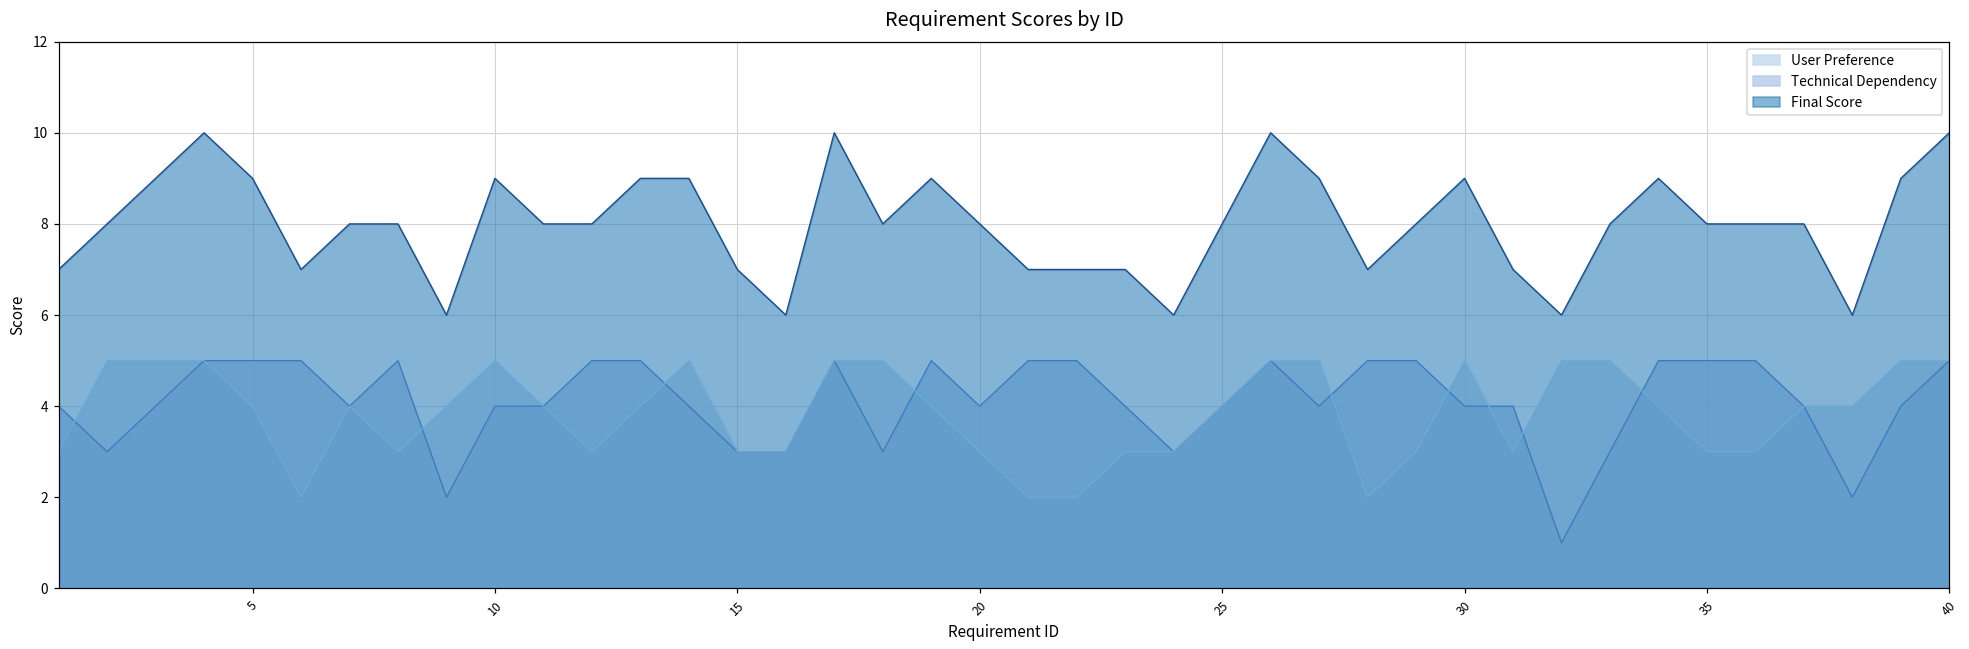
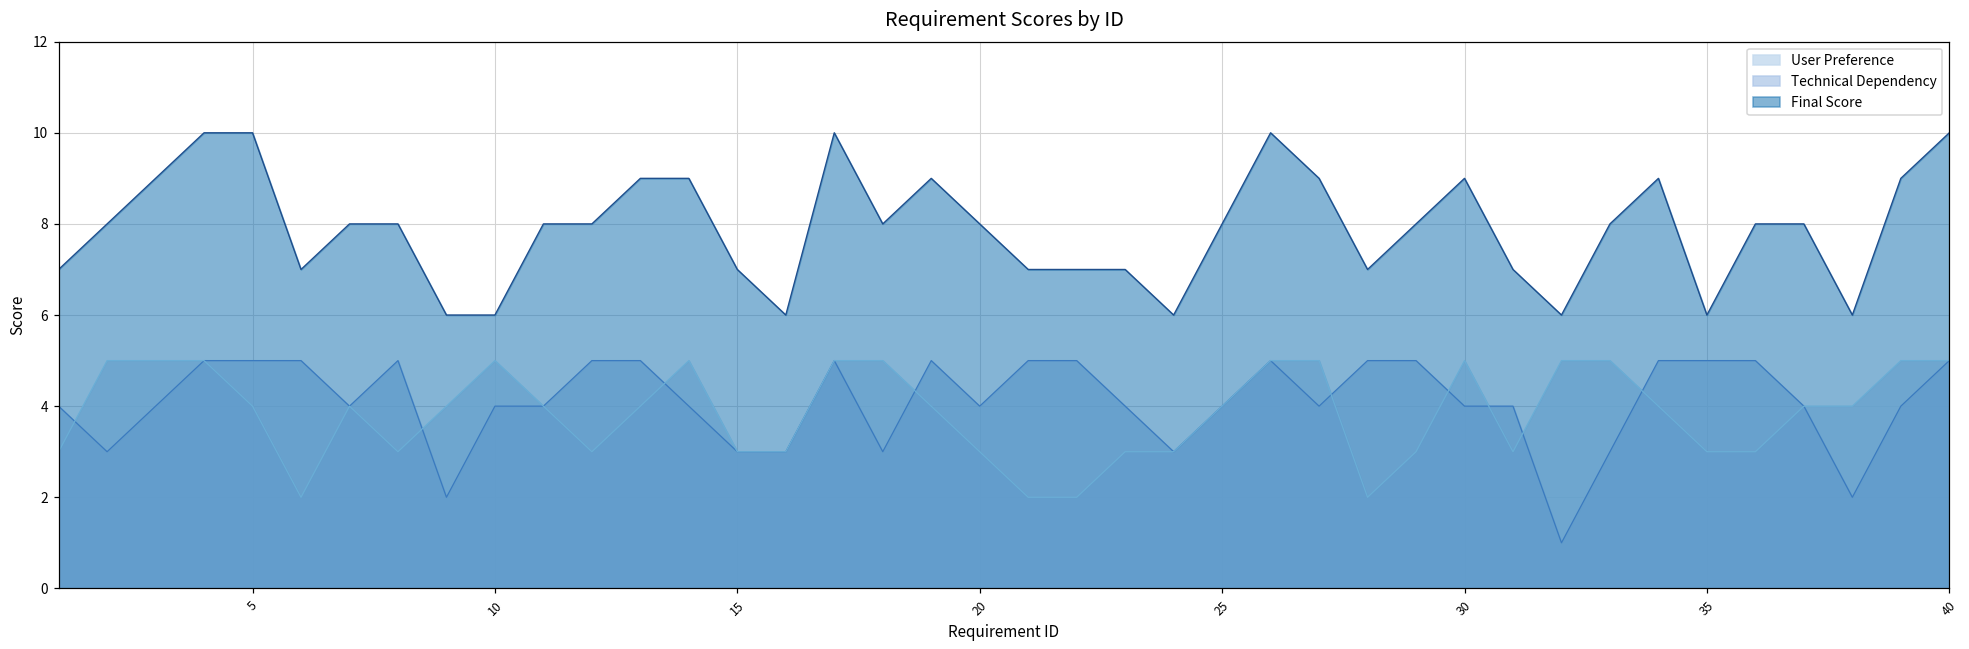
  {
    "Final Score": {
-     "5": 9,
-     "10": 9,
+     "5": 10,
+     "10": 6,
      "15": 7,
      "20": 8,
      "25": 8,
      "30": 9,
-     "35": 8,
+     "35": 6,
      "40": 10
    }
  }
